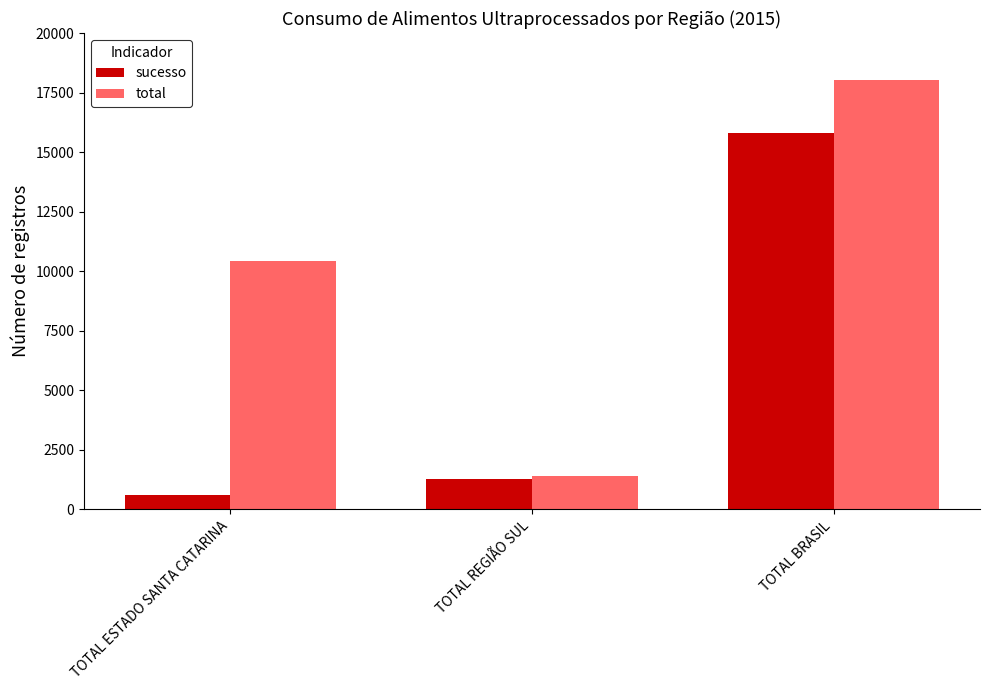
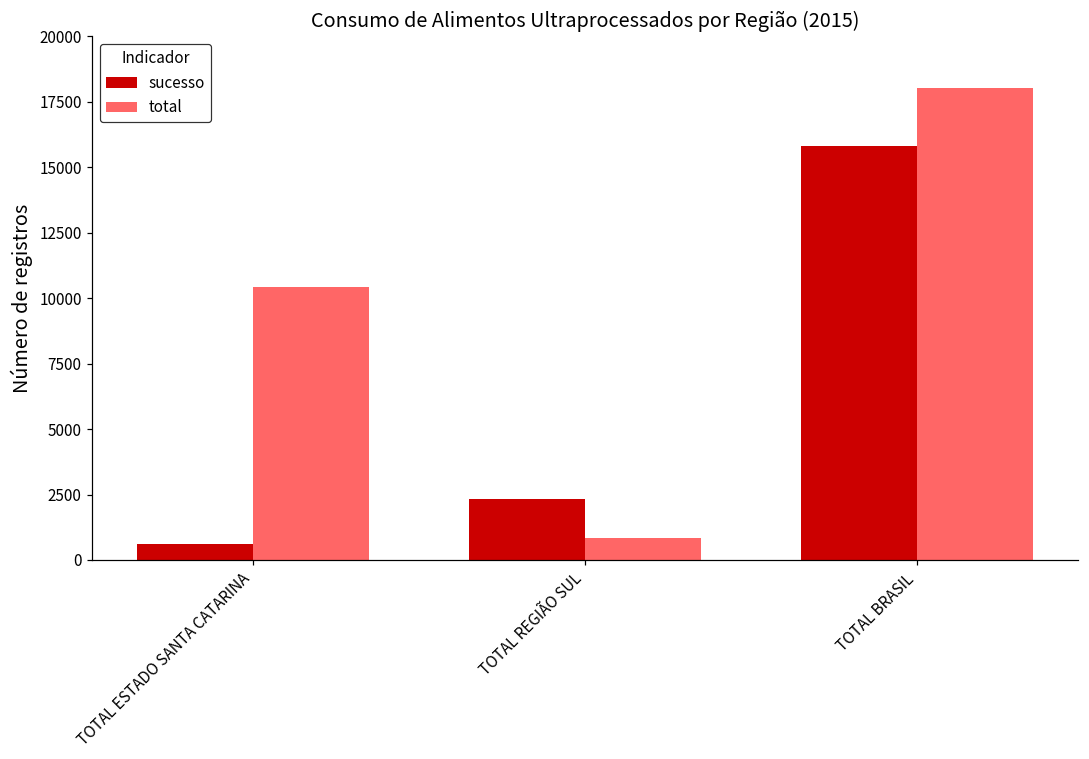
  {
    "sucesso": {
      "TOTAL ESTADO SANTA CATARINA": 600,
-     "TOTAL REGIÃO SUL": 1300,
+     "TOTAL REGIÃO SUL": 2300,
      "TOTAL BRASIL": 15800
    },
    "total": {
      "TOTAL ESTADO SANTA CATARINA": 10400,
-     "TOTAL REGIÃO SUL": 1400,
+     "TOTAL REGIÃO SUL": 800,
      "TOTAL BRASIL": 18000
    }
  }
